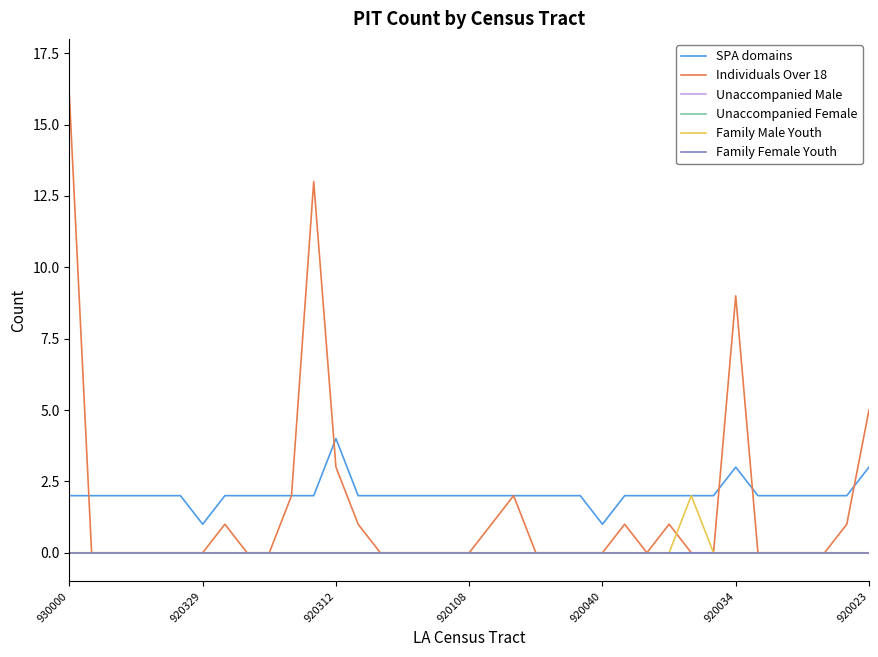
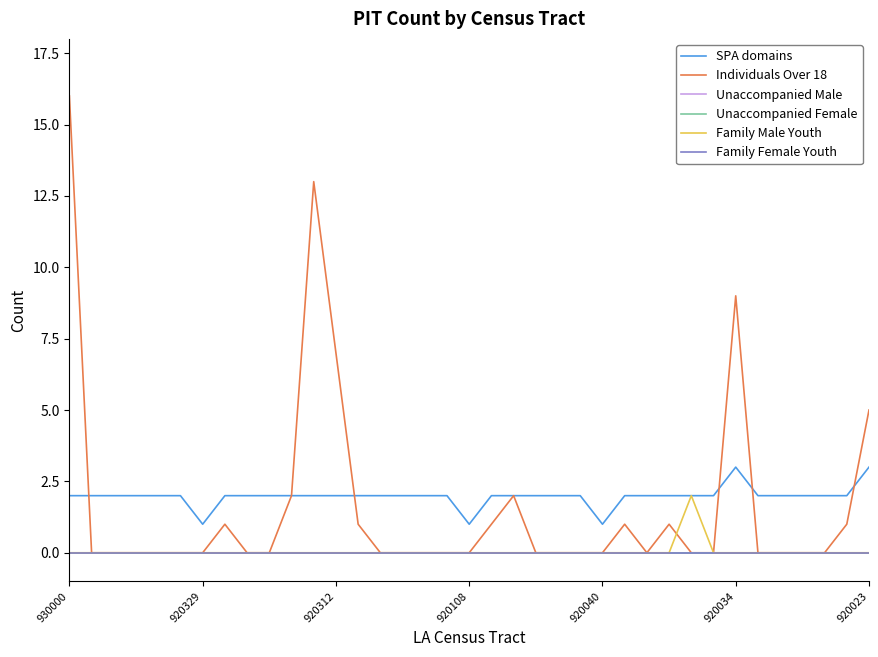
  {
    "SPA domains": {
      "930000": 2,
      "920329": 1,
-     "920312": 4,
-     "920108": 2,
+     "920312": 2,
+     "920108": 1,
      "920040": 1,
      "920034": 3,
      "920023": 3
    },
    "Individuals Over 18": {
      "930000": 16,
-     "920312": 3,
+     "920312": 7,
      "920034": 9,
      "920023": 5
    }
  }
